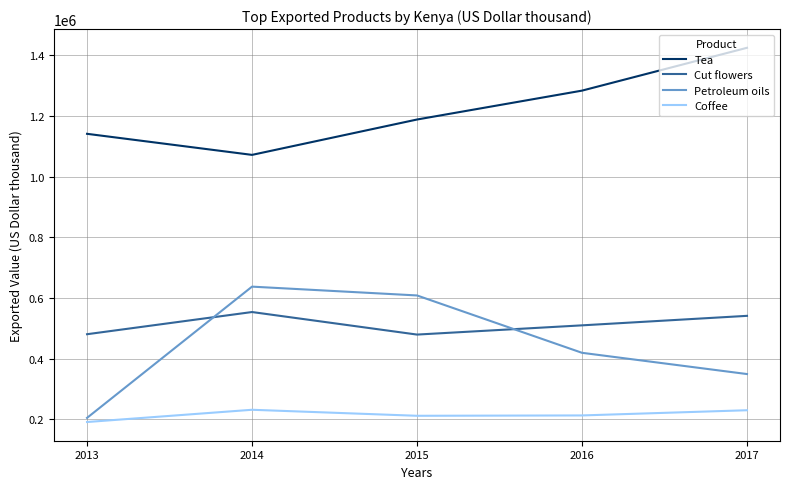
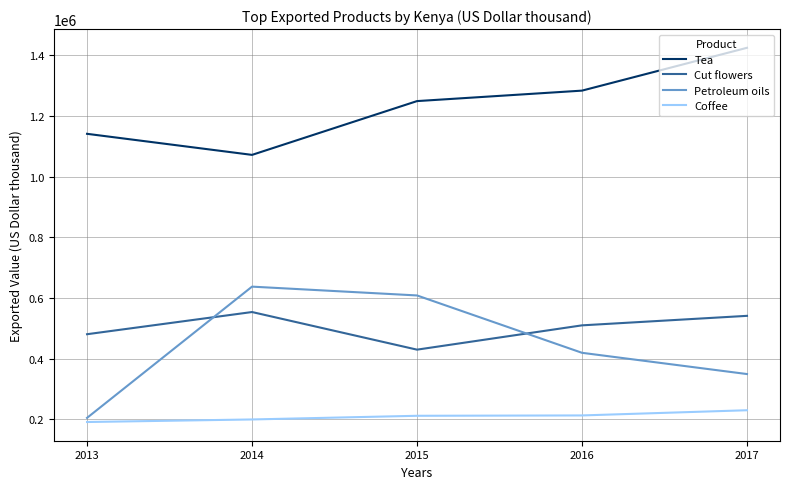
  {
    "Tea": {
      "2013": 1140000,
      "2014": 1070000,
-     "2015": 1190000,
+     "2015": 1250000,
      "2016": 1280000
    },
    "Cut flowers": {
      "2013": 480000,
      "2014": 550000,
-     "2015": 480000,
+     "2015": 430000,
      "2016": 510000,
      "2017": 540000
    },
    "Petroleum oils": {
      "2013": 200000,
      "2014": 640000,
      "2015": 610000,
      "2016": 420000,
      "2017": 350000
    },
    "Coffee": {
      "2013": 190000,
-     "2014": 230000,
+     "2014": 200000,
      "2015": 210000,
      "2016": 210000,
      "2017": 230000
    }
  }
